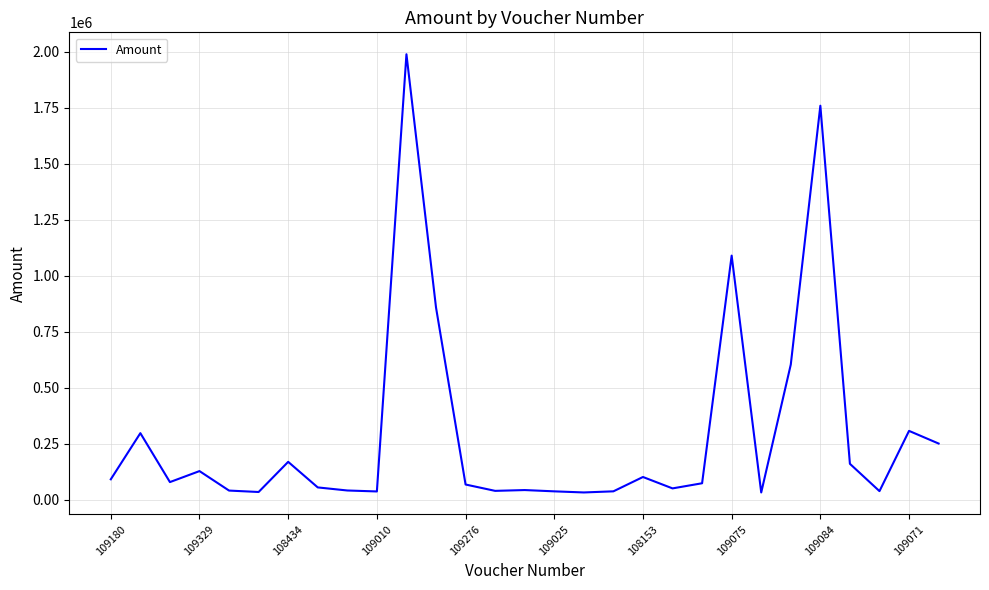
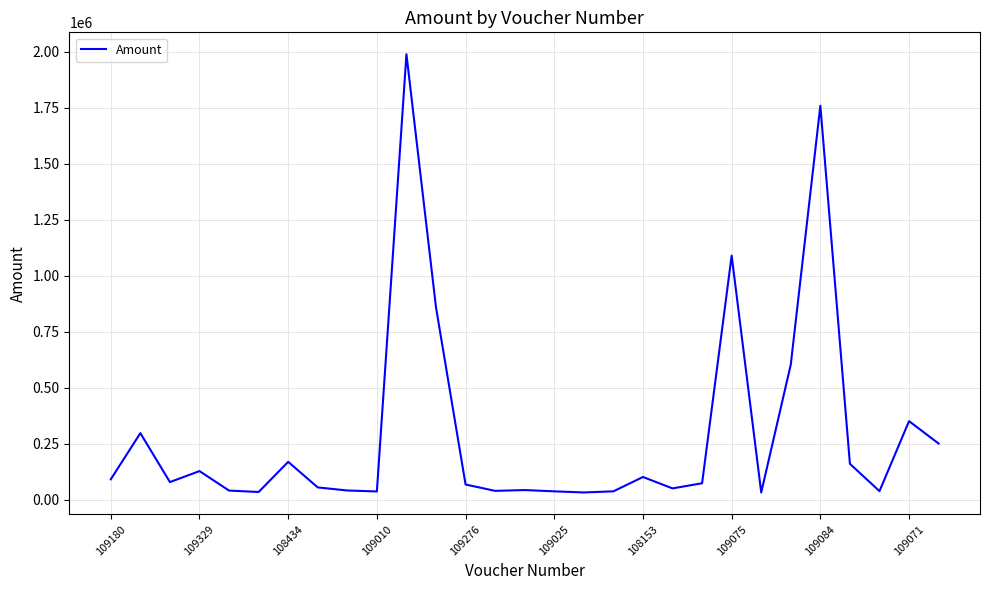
  {
    "109180": 90000,
    "109329": 130000,
    "108434": 170000,
    "109010": 40000,
    "109276": 70000,
    "109025": 40000,
    "108153": 100000,
    "109075": 1090000,
    "109084": 1760000,
-   "109071": 310000
+   "109071": 350000
  }
